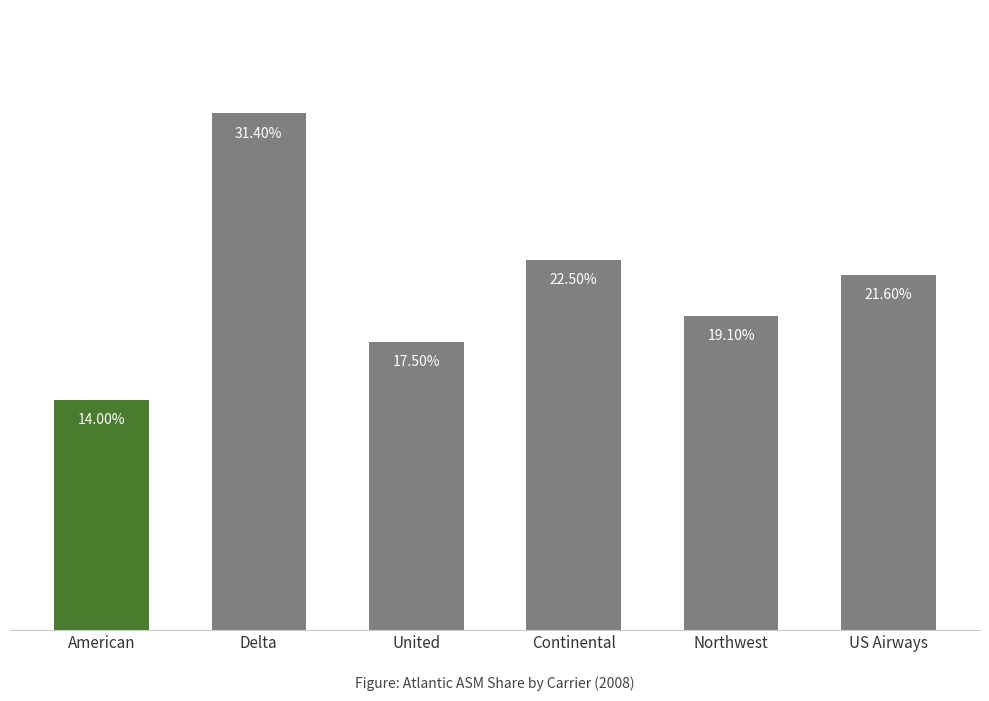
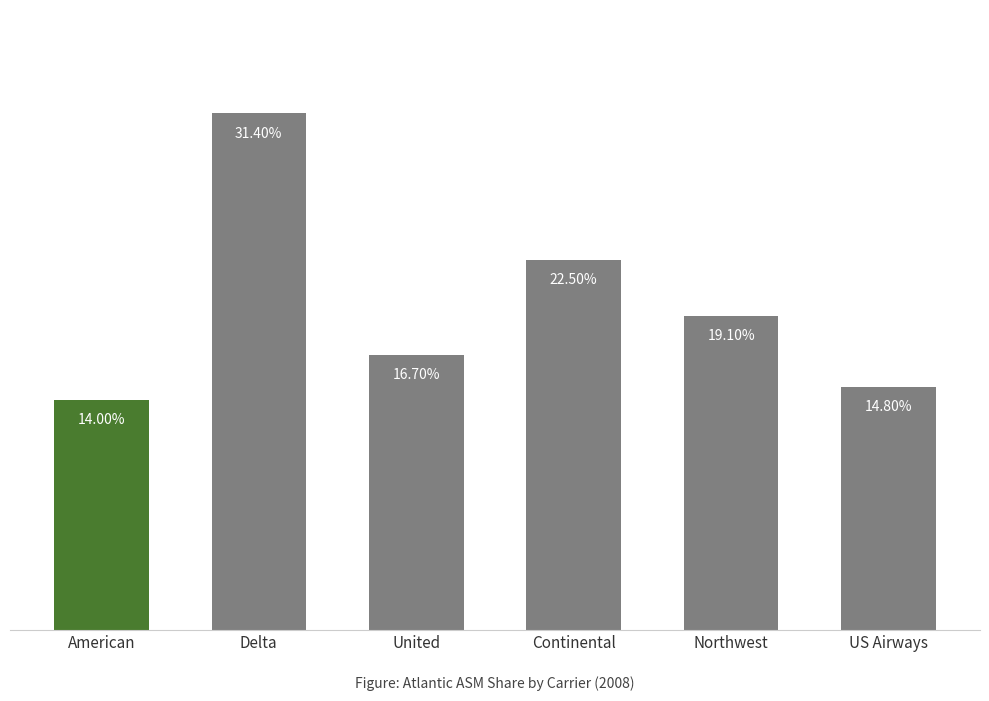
  {
    "American": "14.00%",
    "Delta": "31.40%",
-   "United": "17.50%",
+   "United": "16.70%",
    "Continental": "22.50%",
    "Northwest": "19.10%",
-   "US Airways": "21.60%"
+   "US Airways": "14.80%"
  }
